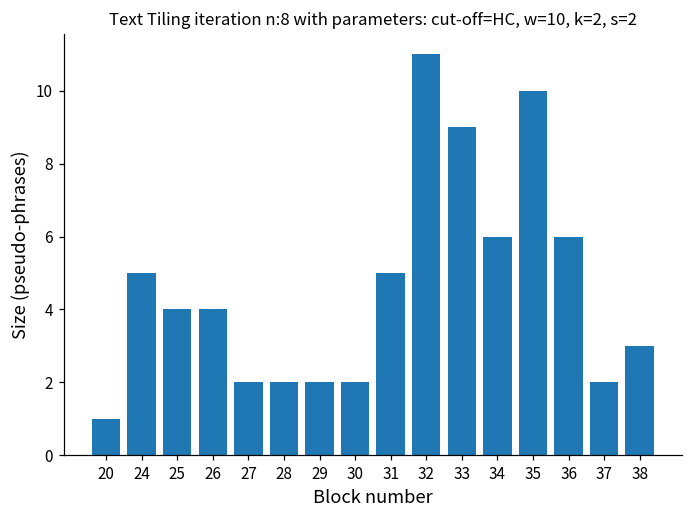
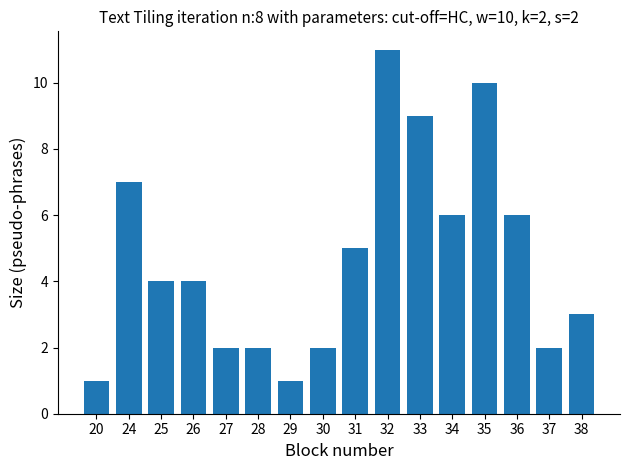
  {
    "20": 1,
-   "24": 5,
+   "24": 7,
    "25": 4,
    "26": 4,
    "27": 2,
    "28": 2,
-   "29": 2,
+   "29": 1,
    "30": 2,
    "31": 5,
    "32": 11,
    "33": 9,
    "34": 6,
    "35": 10,
    "36": 6,
    "37": 2,
    "38": 3
  }
